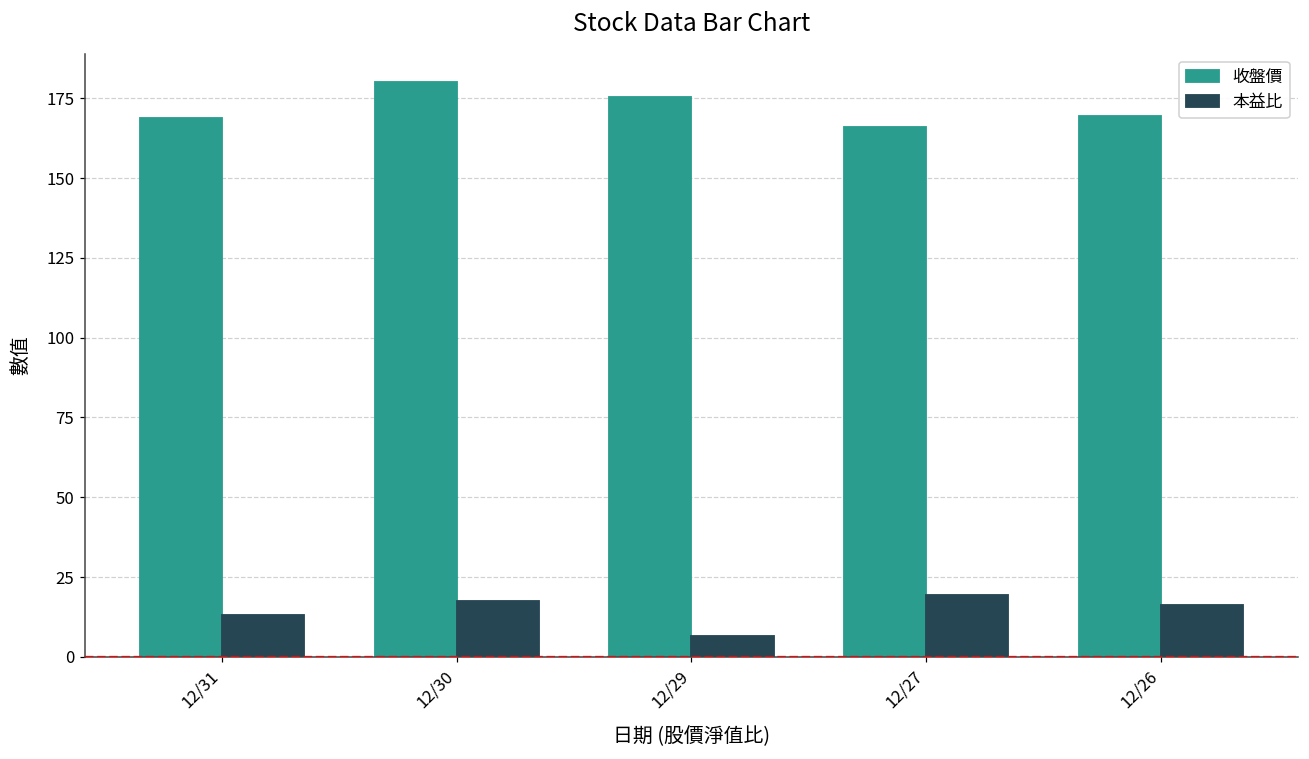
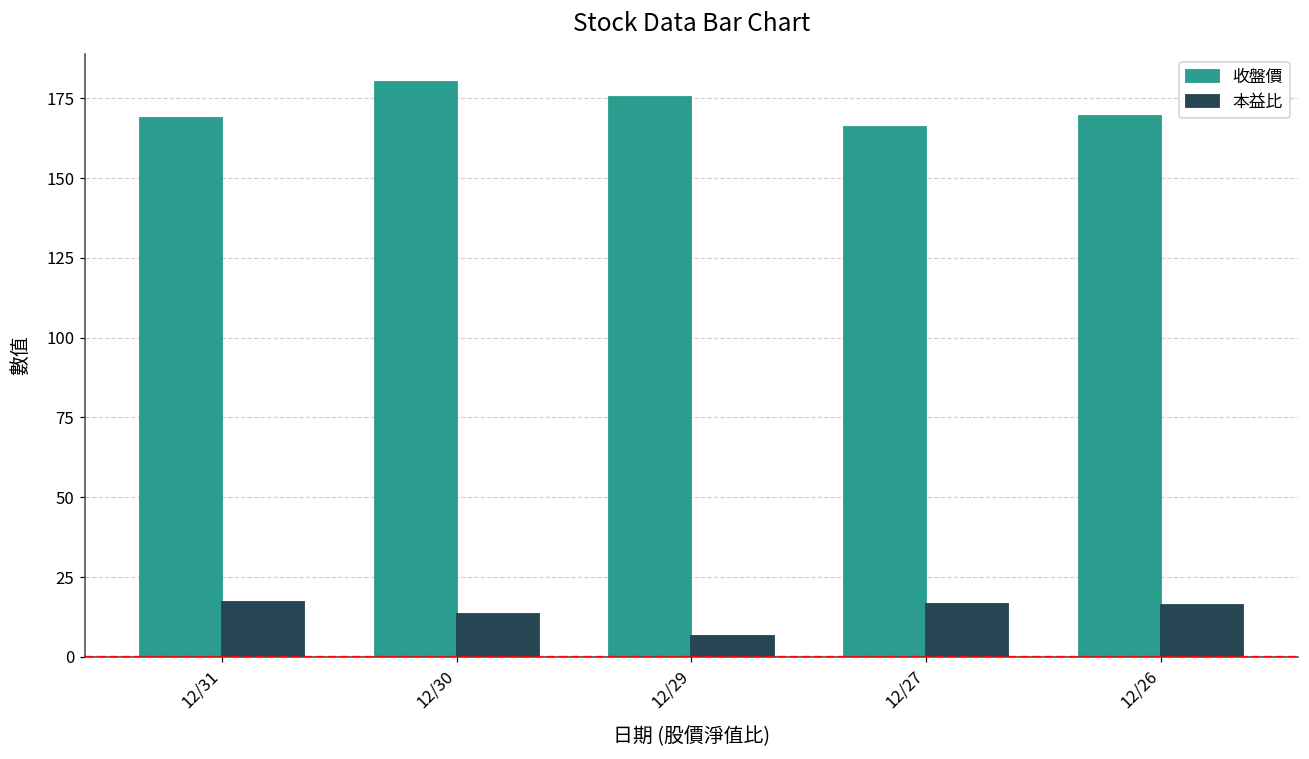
  {
    "收盤價": {
      "12/31": 169,
      "12/30": 180,
      "12/29": 176,
      "12/27": 166,
      "12/26": 170
    },
    "本益比": {
-     "12/31": 13,
-     "12/30": 17,
+     "12/31": 17,
+     "12/30": 13,
      "12/29": 7,
-     "12/27": 19,
+     "12/27": 17,
      "12/26": 16
    }
  }
